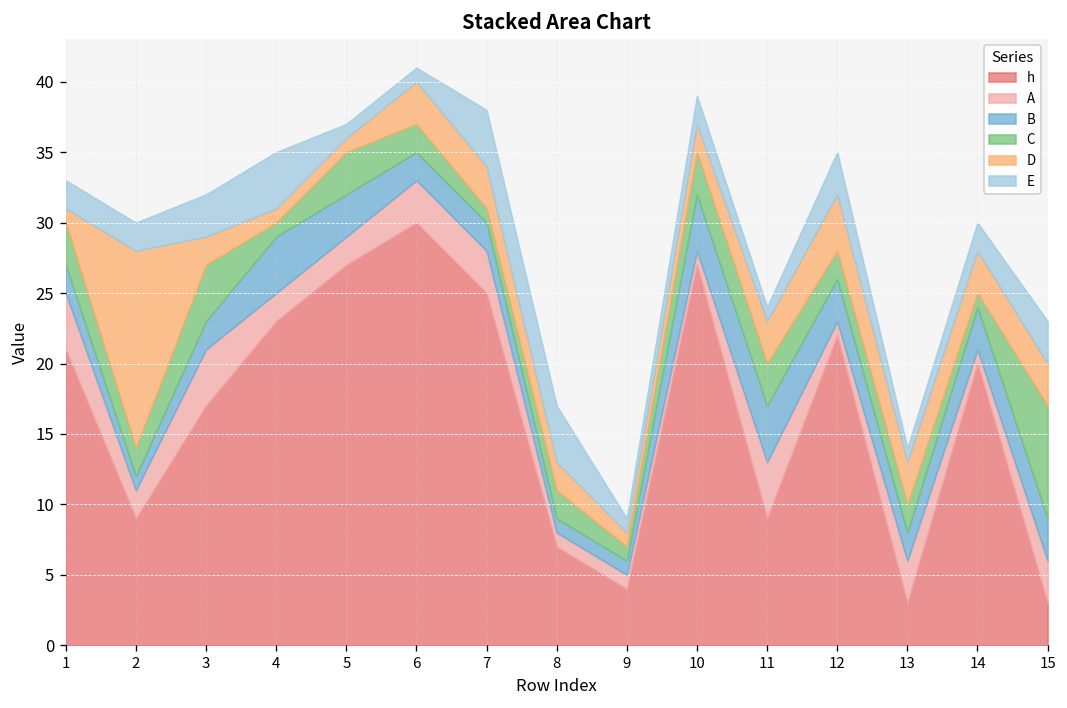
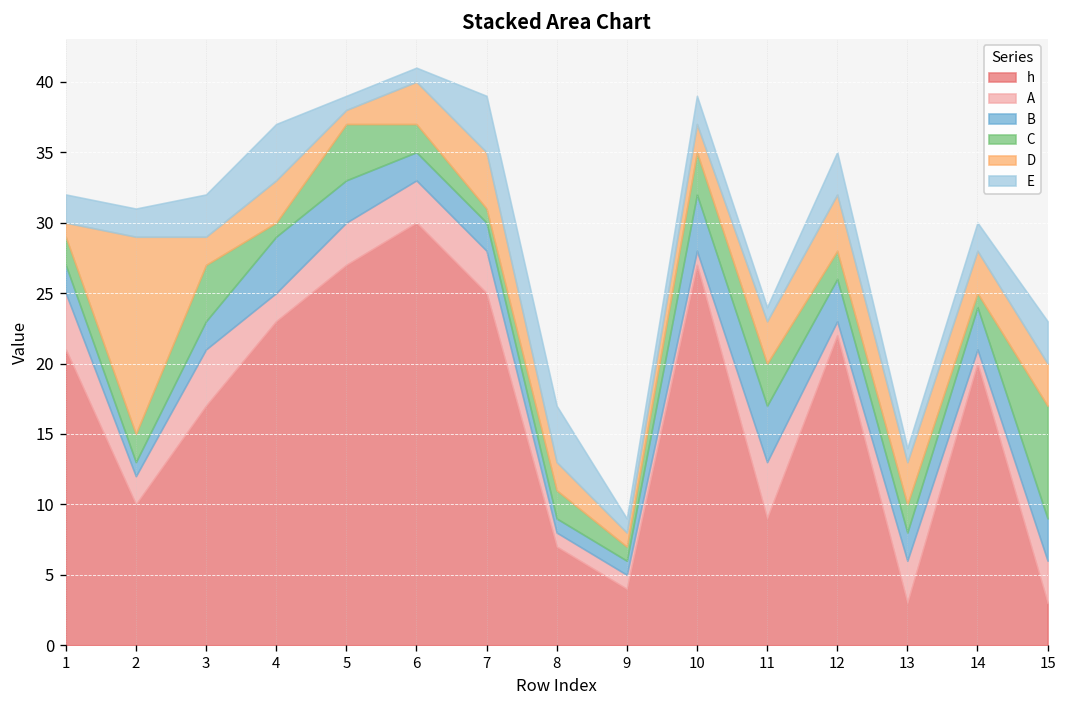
  {
    "h": {
      "1": 21,
-     "2": 9,
+     "2": 10,
      "3": 17,
      "4": 23,
      "5": 27,
      "6": 30,
      "7": 25,
      "8": 7,
      "9": 4,
      "10": 27,
      "11": 9,
      "12": 22,
      "13": 3,
      "14": 20,
      "15": 3
    },
    "A": {
      "1": 4,
      "2": 2,
      "3": 4,
      "4": 2,
-     "5": 2,
+     "5": 3,
      "6": 3,
      "7": 3,
      "8": 1,
      "9": 1,
      "10": 1,
      "11": 4,
      "12": 1,
      "13": 3,
      "14": 1,
      "15": 3
    },
    "C": {
-     "1": 3,
+     "1": 2,
      "2": 2,
      "3": 4,
      "4": 1,
-     "5": 3,
+     "5": 4,
      "6": 2,
      "7": 1,
      "8": 2,
      "9": 1,
      "10": 3,
      "11": 3,
      "12": 2,
      "13": 2,
      "14": 1,
      "15": 8
    },
    "D": {
      "1": 1,
      "2": 14,
      "3": 2,
-     "4": 1,
+     "4": 3,
      "5": 1,
      "6": 3,
-     "7": 3,
+     "7": 4,
      "8": 2,
      "9": 1,
      "10": 2,
      "11": 3,
      "12": 4,
      "13": 3,
      "14": 3,
      "15": 3
    }
  }
